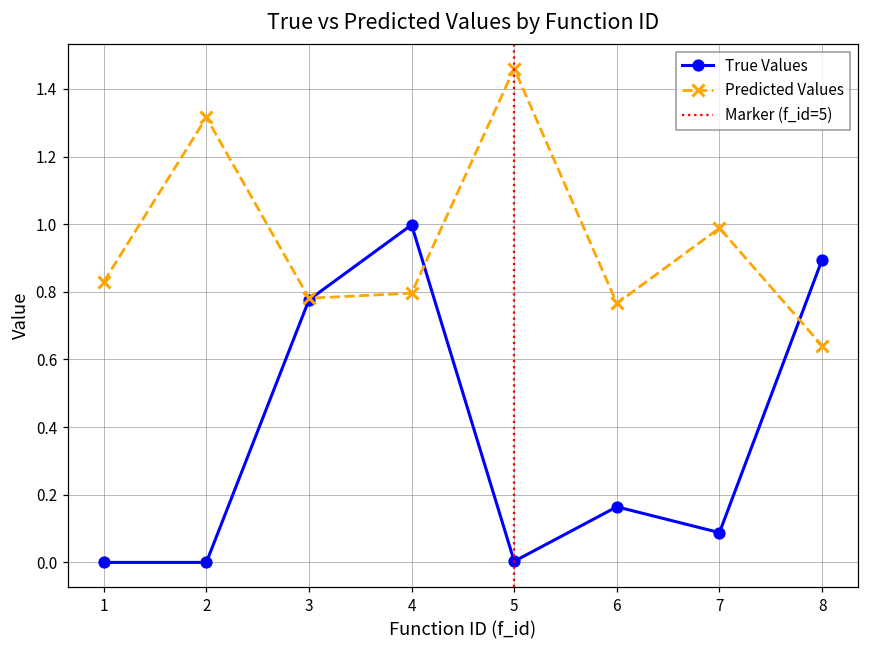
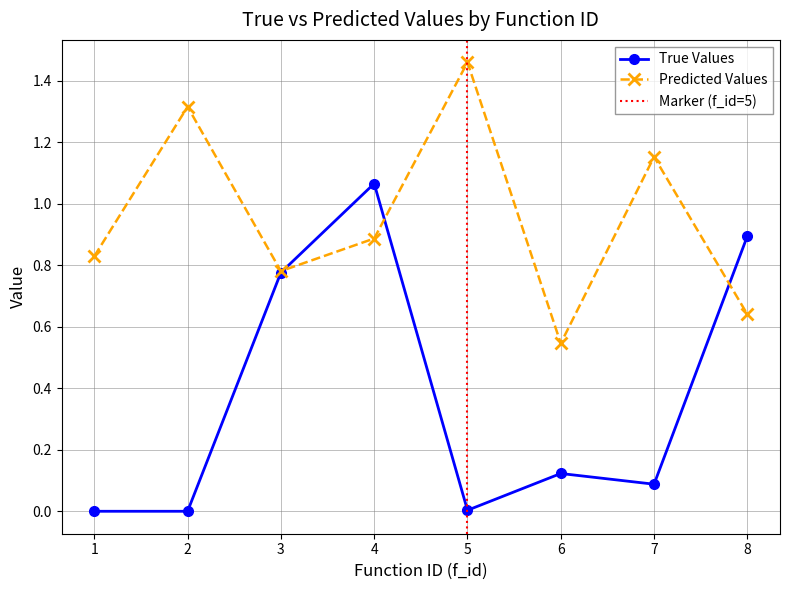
  {
    "True Values": {
      "1": 0.00,
      "2": 0.00,
-     "4": 1.00,
+     "4": 1.07,
      "5": 0.00,
-     "6": 0.16,
+     "6": 0.12,
      "7": 0.09,
      "8": 0.89
    },
    "Predicted Values": {
      "1": 0.83,
      "2": 1.32,
-     "4": 0.80,
+     "4": 0.89,
      "5": 1.46,
-     "6": 0.77,
-     "7": 0.99,
+     "6": 0.55,
+     "7": 1.15,
      "8": 0.64
    }
  }
